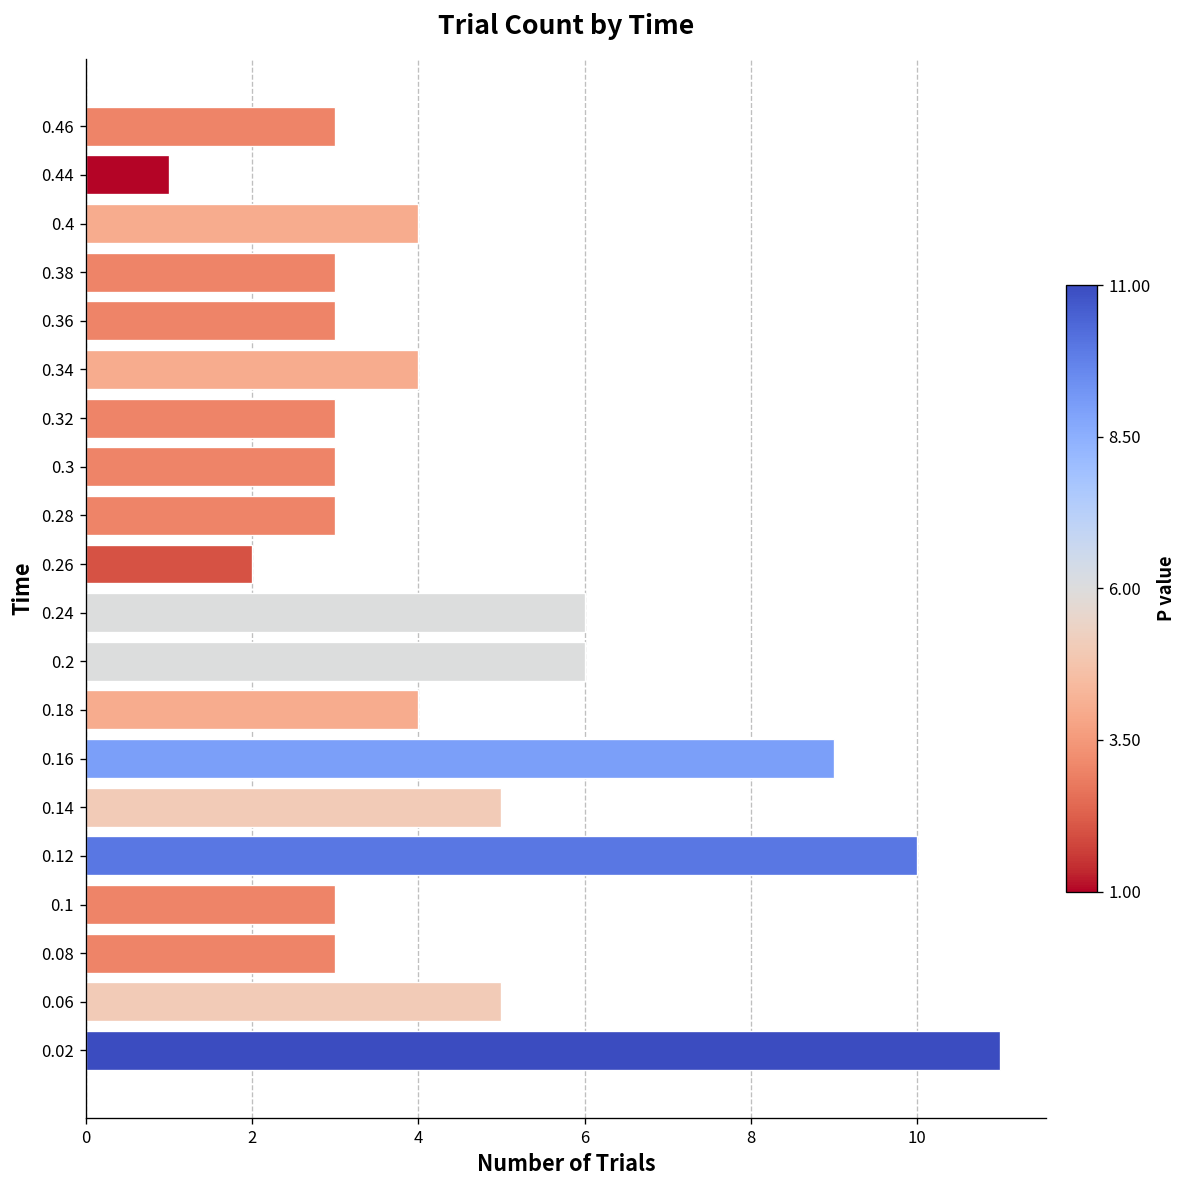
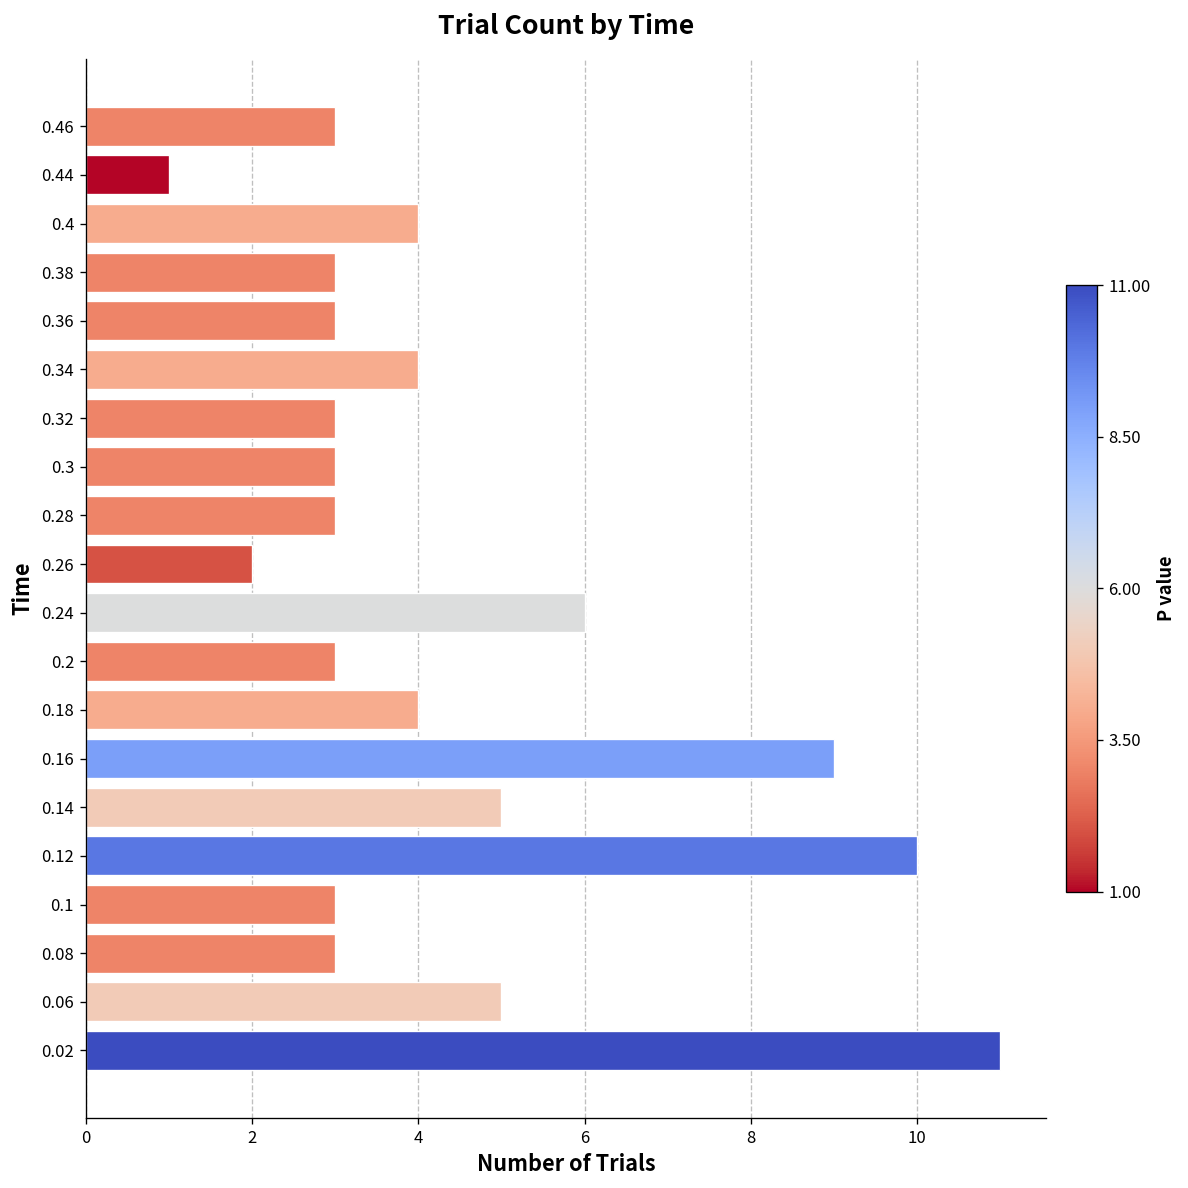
  {
    "0.46": 3,
    "0.44": 1,
    "0.4": 4,
    "0.38": 3,
    "0.36": 3,
    "0.34": 4,
    "0.32": 3,
    "0.3": 3,
    "0.28": 3,
    "0.26": 2,
    "0.24": 6,
-   "0.2": 6,
+   "0.2": 3,
    "0.18": 4,
    "0.16": 9,
    "0.14": 5,
    "0.12": 10,
    "0.1": 3,
    "0.08": 3,
    "0.06": 5,
    "0.02": 11
  }
